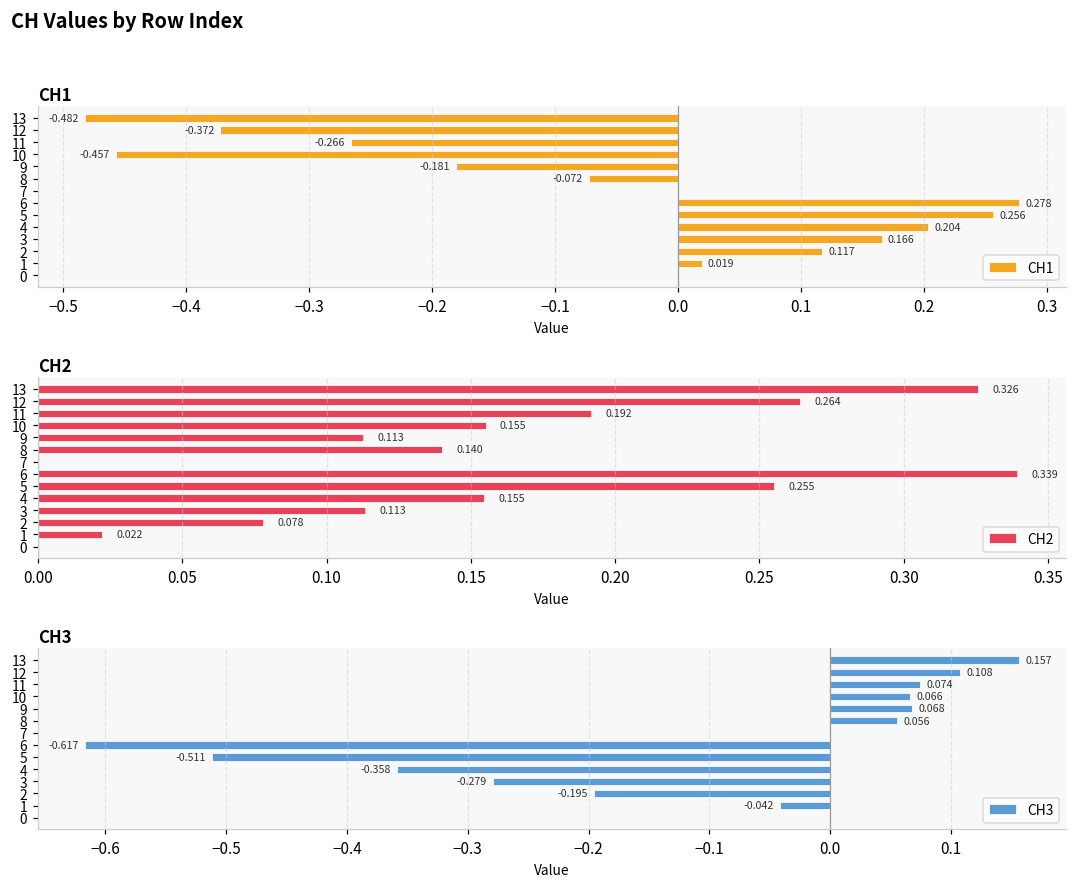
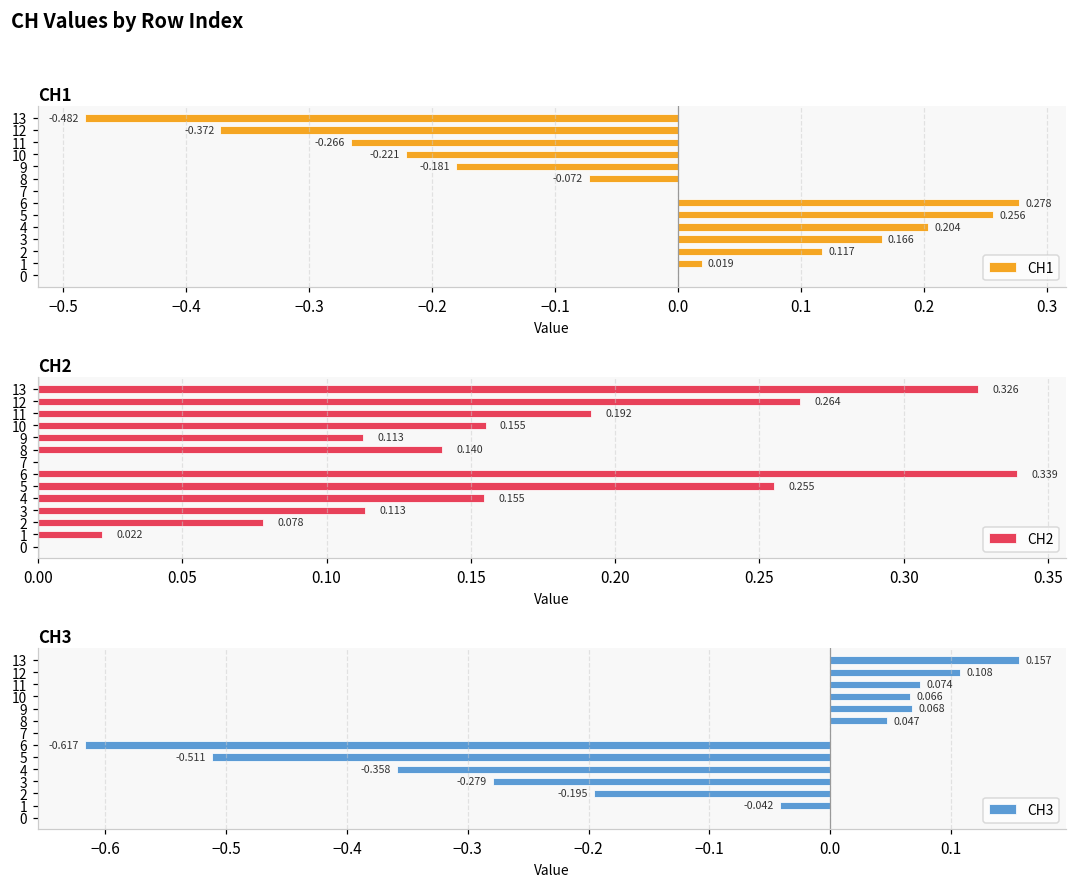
  {
    "CH1": {
-     "10": -0.457,
+     "10": -0.221,
      "8": -0.072
    },
    "CH2": {
      "8": 0.140
    },
    "CH3": {
-     "8": 0.056
+     "8": 0.047
    }
  }
